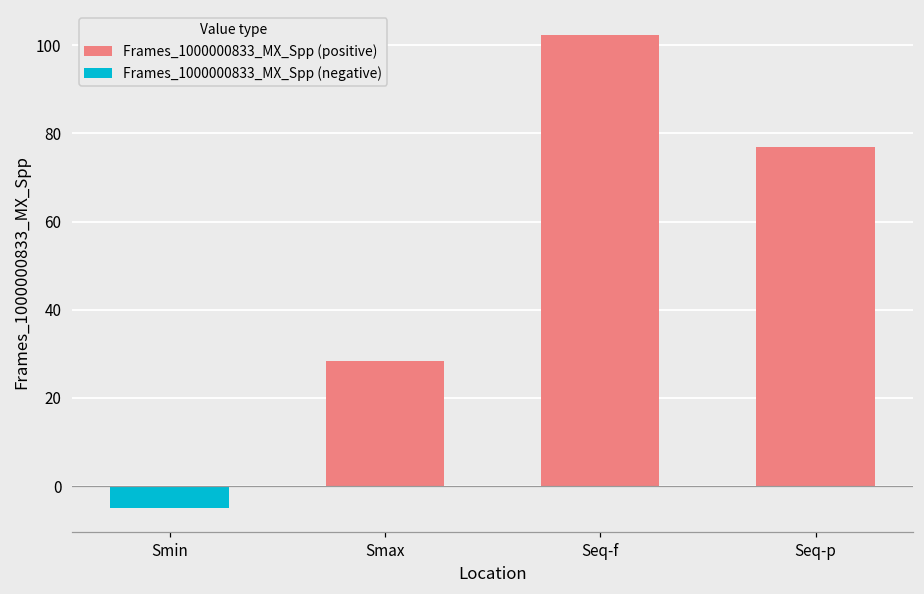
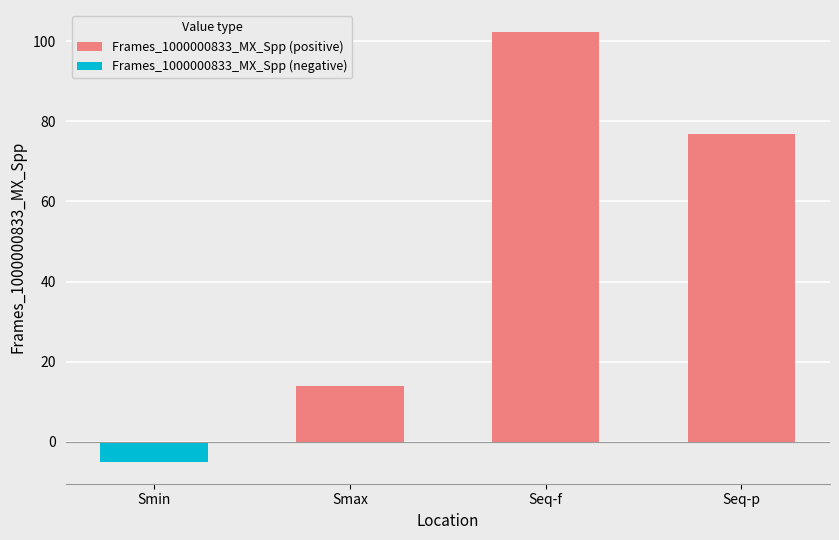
  {
    "Frames_1000000833_MX_Spp (positive)": {
      "Smin": 0,
-     "Smax": 28,
+     "Smax": 14,
      "Seq-f": 102,
      "Seq-p": 77
    },
    "Frames_1000000833_MX_Spp (negative)": {
      "Smin": -5,
      "Smax": 0,
      "Seq-f": 0,
      "Seq-p": 0
    }
  }
